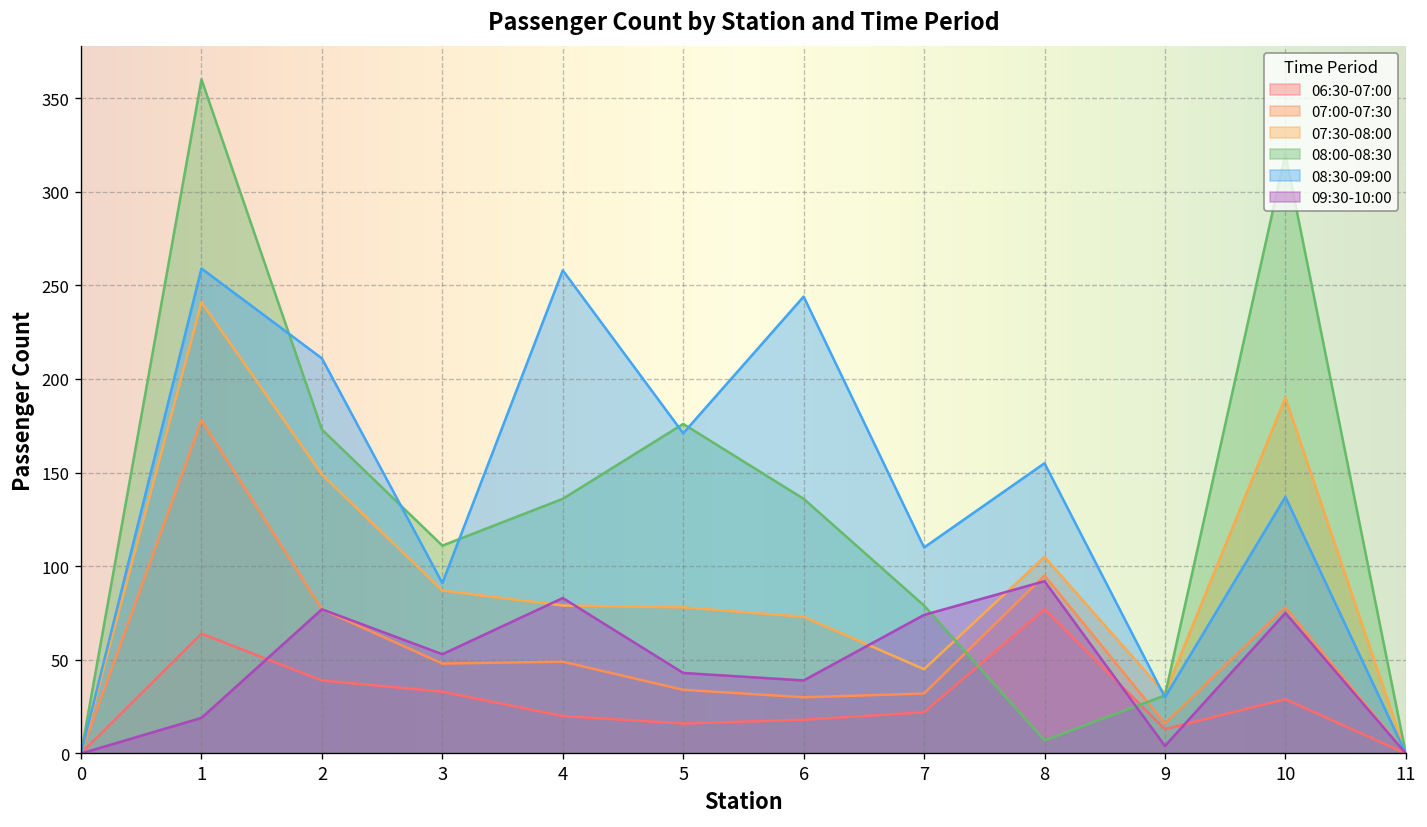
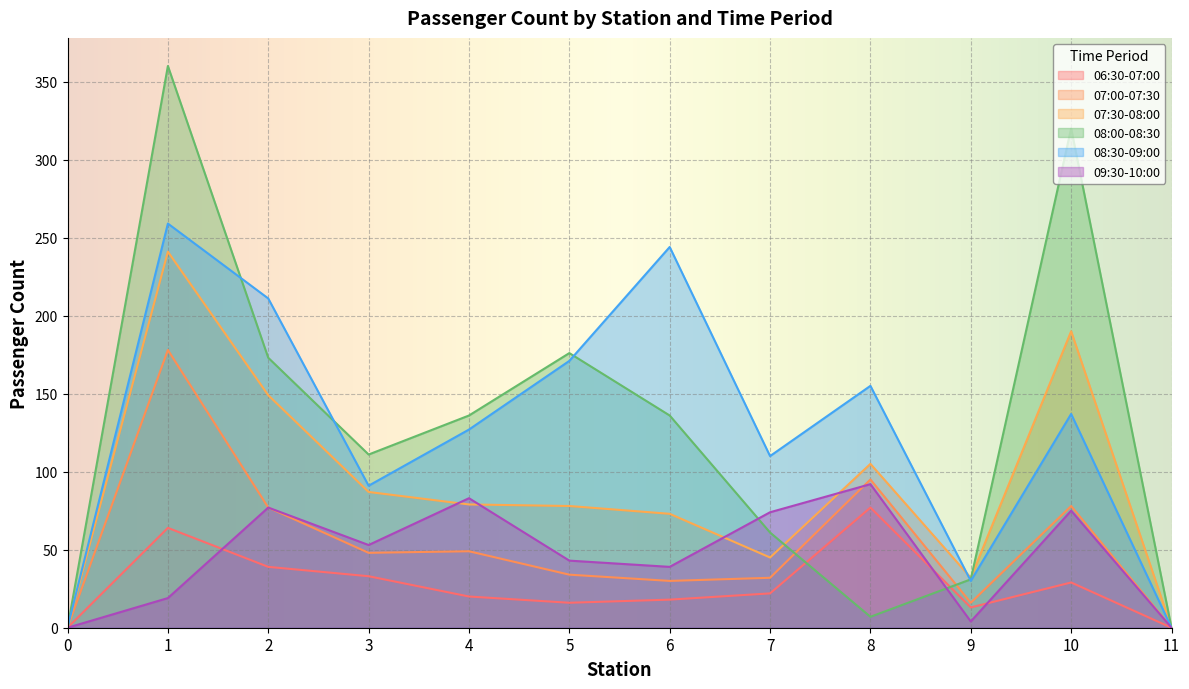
  {
    "08:00-08:30": {
      "1": 360,
      "2": 173,
      "3": 111,
      "4": 136,
      "5": 176,
      "6": 136,
-     "7": 79,
+     "7": 61,
      "8": 7
    },
    "08:30-09:00": {
      "1": 259,
      "2": 211,
      "3": 91,
-     "4": 258,
+     "4": 127,
      "5": 171,
      "6": 244,
      "7": 110,
      "8": 155,
      "10": 137
    },
    "09:30-10:00": {
      "1": 19,
      "3": 53,
      "4": 83,
      "5": 43,
      "6": 39,
      "7": 74,
      "8": 92,
      "9": 4,
      "10": 75
    }
  }
